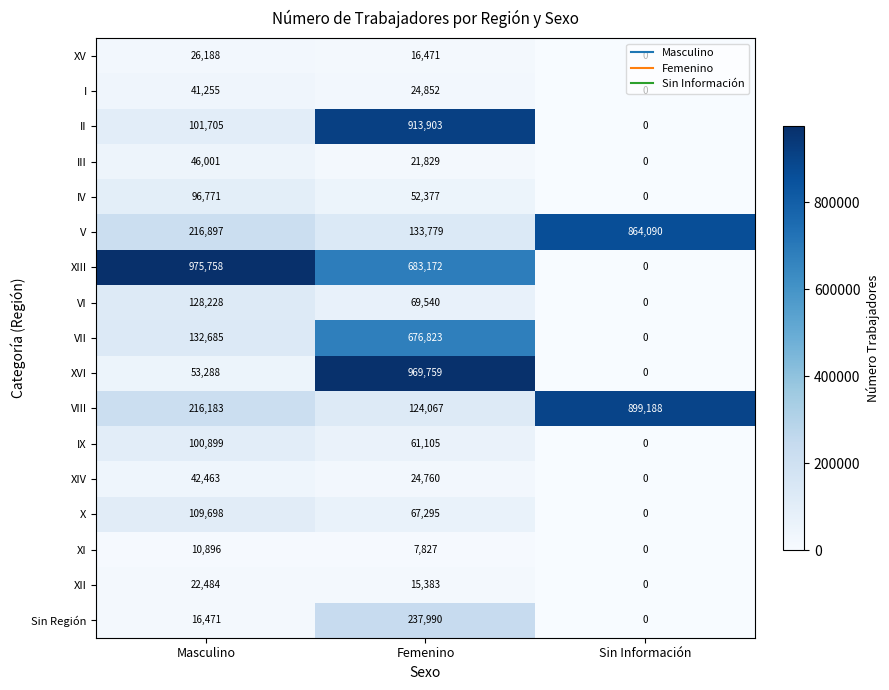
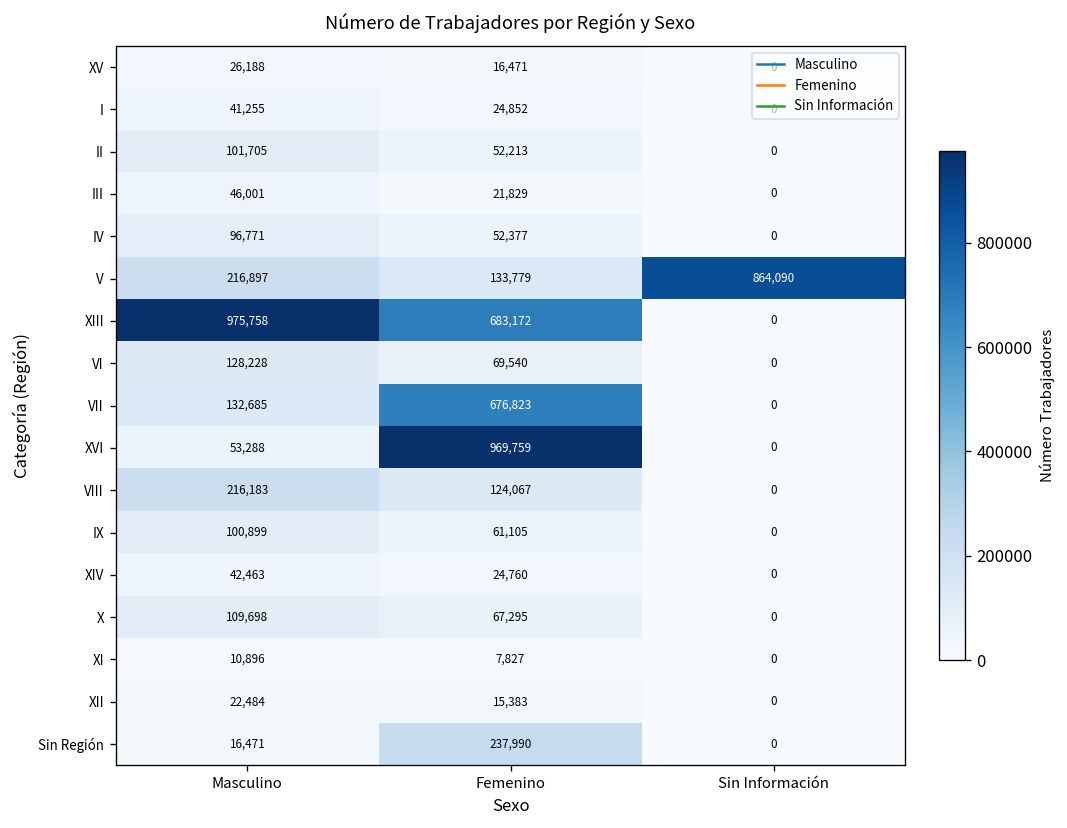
  {
    "XV": {
      "Masculino": "26,188",
      "Femenino": "16,471"
    },
    "I": {
      "Masculino": "41,255",
      "Femenino": "24,852"
    },
    "II": {
      "Masculino": "101,705",
-     "Femenino": "913,903",
+     "Femenino": "52,213",
      "Sin Información": "0"
    },
    "III": {
      "Masculino": "46,001",
      "Femenino": "21,829",
      "Sin Información": "0"
    },
    "IV": {
      "Masculino": "96,771",
      "Femenino": "52,377",
      "Sin Información": "0"
    },
    "V": {
      "Masculino": "216,897",
      "Femenino": "133,779",
      "Sin Información": "864,090"
    },
    "XIII": {
      "Masculino": "975,758",
      "Femenino": "683,172",
      "Sin Información": "0"
    },
    "VI": {
      "Masculino": "128,228",
      "Femenino": "69,540",
      "Sin Información": "0"
    },
    "VII": {
      "Masculino": "132,685",
      "Femenino": "676,823",
      "Sin Información": "0"
    },
    "XVI": {
      "Masculino": "53,288",
      "Femenino": "969,759",
      "Sin Información": "0"
    },
    "VIII": {
      "Masculino": "216,183",
      "Femenino": "124,067",
-     "Sin Información": "899,188"
+     "Sin Información": "0"
    },
    "IX": {
      "Masculino": "100,899",
      "Femenino": "61,105",
      "Sin Información": "0"
    },
    "XIV": {
      "Masculino": "42,463",
      "Femenino": "24,760",
      "Sin Información": "0"
    },
    "X": {
      "Masculino": "109,698",
      "Femenino": "67,295",
      "Sin Información": "0"
    },
    "XI": {
      "Masculino": "10,896",
      "Femenino": "7,827",
      "Sin Información": "0"
    },
    "XII": {
      "Masculino": "22,484",
      "Femenino": "15,383",
      "Sin Información": "0"
    },
    "Sin Región": {
      "Masculino": "16,471",
      "Femenino": "237,990",
      "Sin Información": "0"
    }
  }
